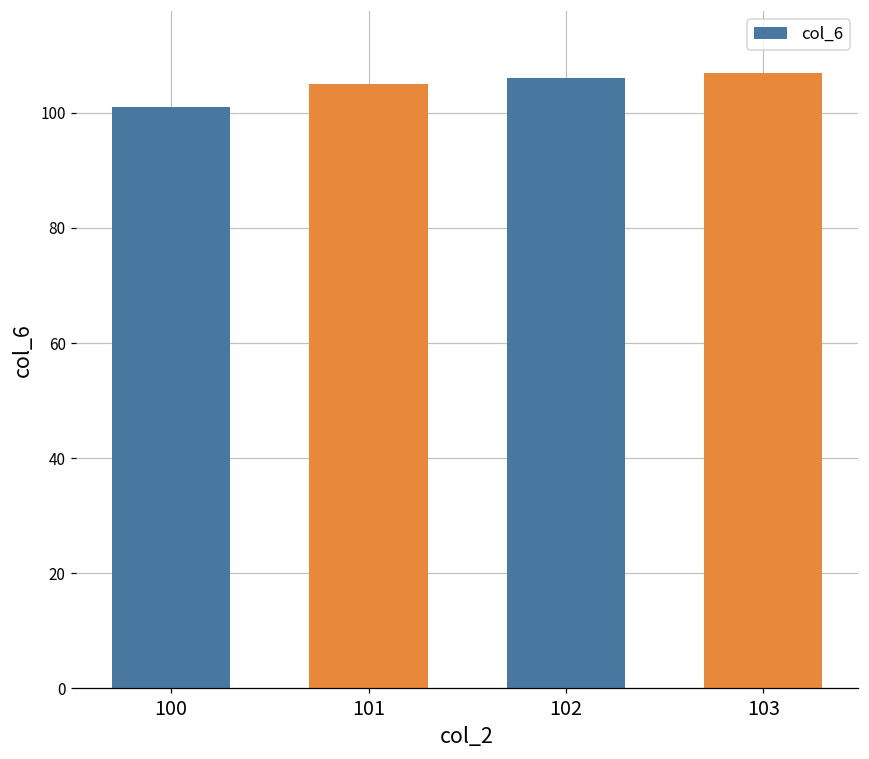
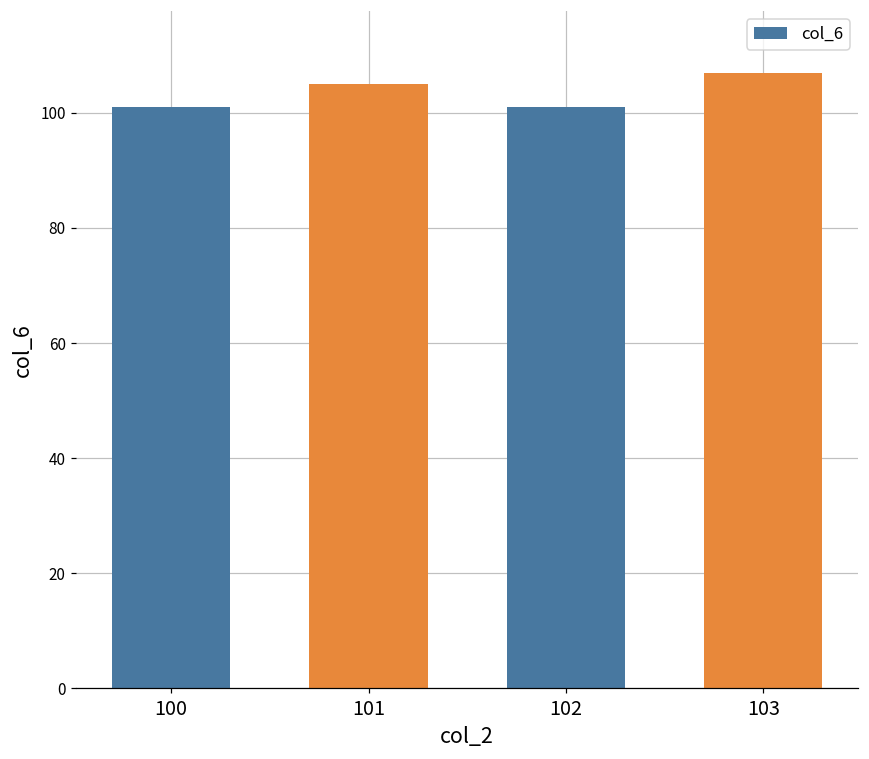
  {
    "100": 101,
    "101": 105,
-   "102": 106,
+   "102": 101,
    "103": 107
  }
